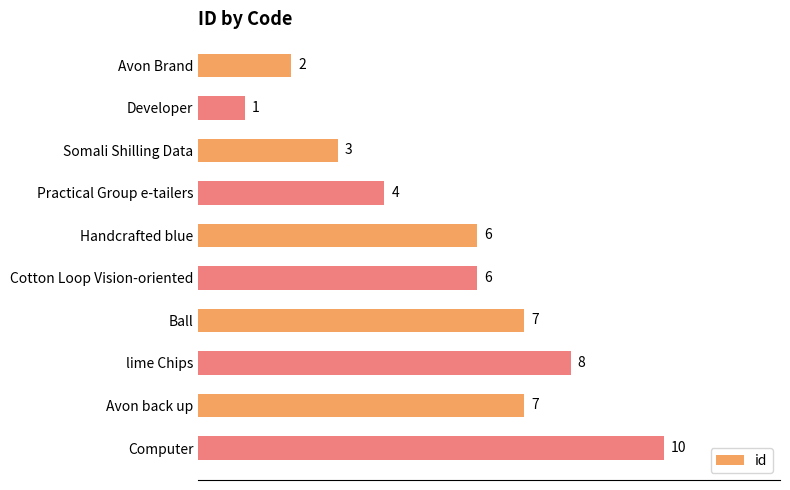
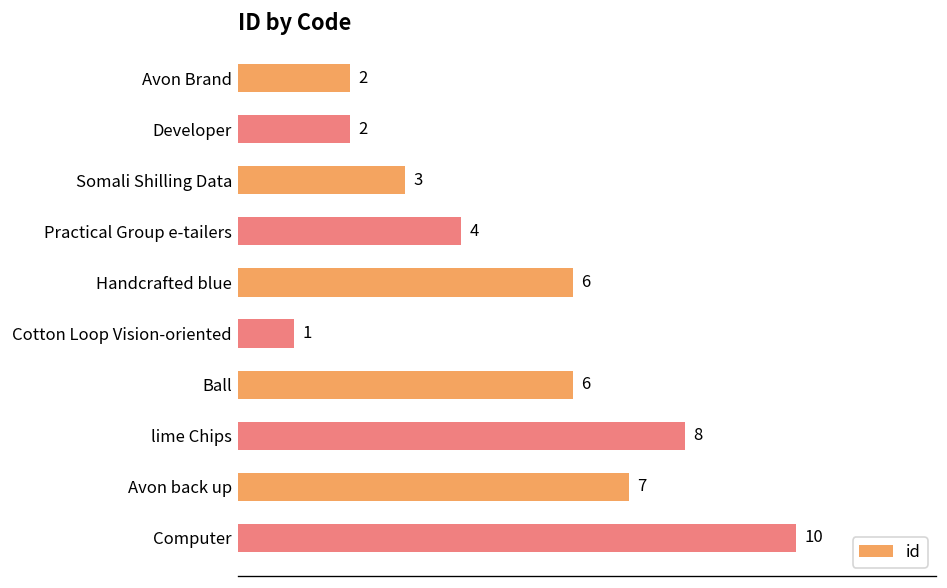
  {
    "Avon Brand": 2,
-   "Developer": 1,
+   "Developer": 2,
    "Somali Shilling Data": 3,
    "Practical Group e-tailers": 4,
    "Handcrafted blue": 6,
-   "Cotton Loop Vision-oriented": 6,
-   "Ball": 7,
+   "Cotton Loop Vision-oriented": 1,
+   "Ball": 6,
    "lime Chips": 8,
    "Avon back up": 7,
    "Computer": 10
  }
